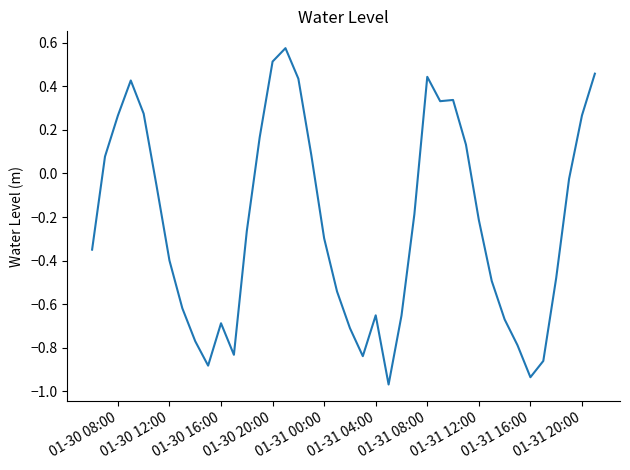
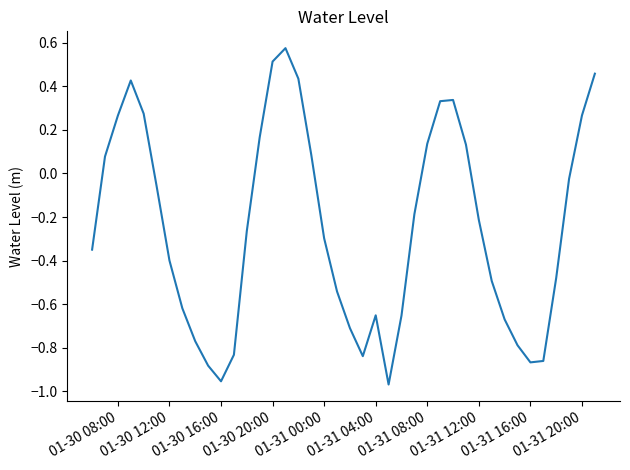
  {
    "01-30 08:00": 0.27,
    "01-30 12:00": -0.40,
-   "01-30 16:00": -0.69,
+   "01-30 16:00": -0.95,
    "01-30 20:00": 0.51,
    "01-31 00:00": -0.30,
    "01-31 04:00": -0.65,
-   "01-31 08:00": 0.44,
+   "01-31 08:00": 0.14,
    "01-31 12:00": -0.21,
-   "01-31 16:00": -0.94,
+   "01-31 16:00": -0.87,
    "01-31 20:00": 0.27
  }
